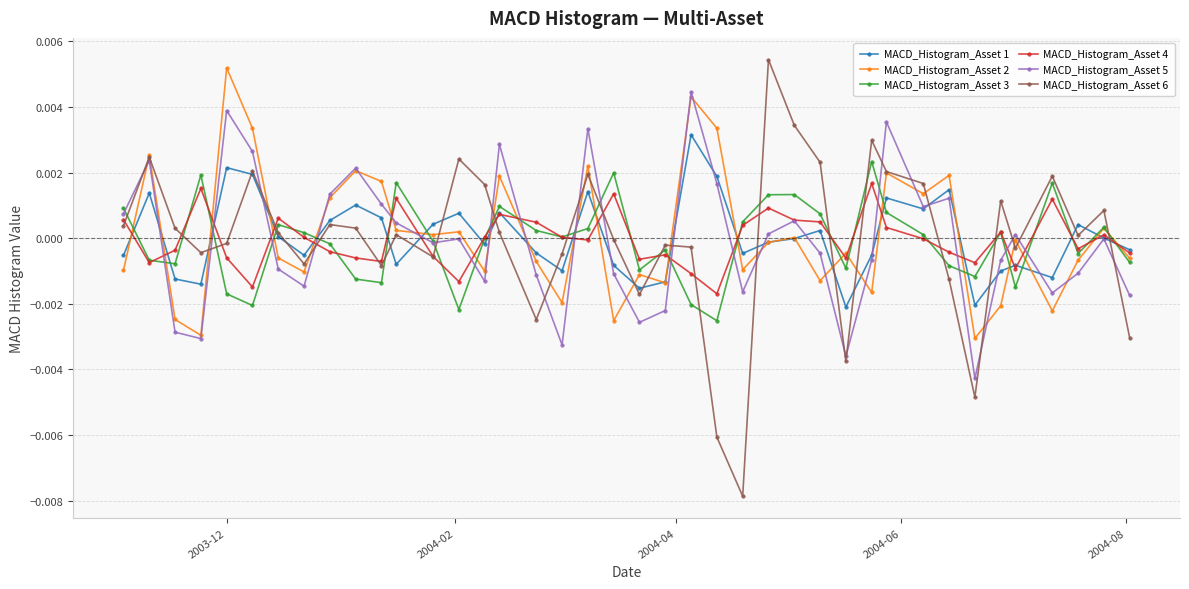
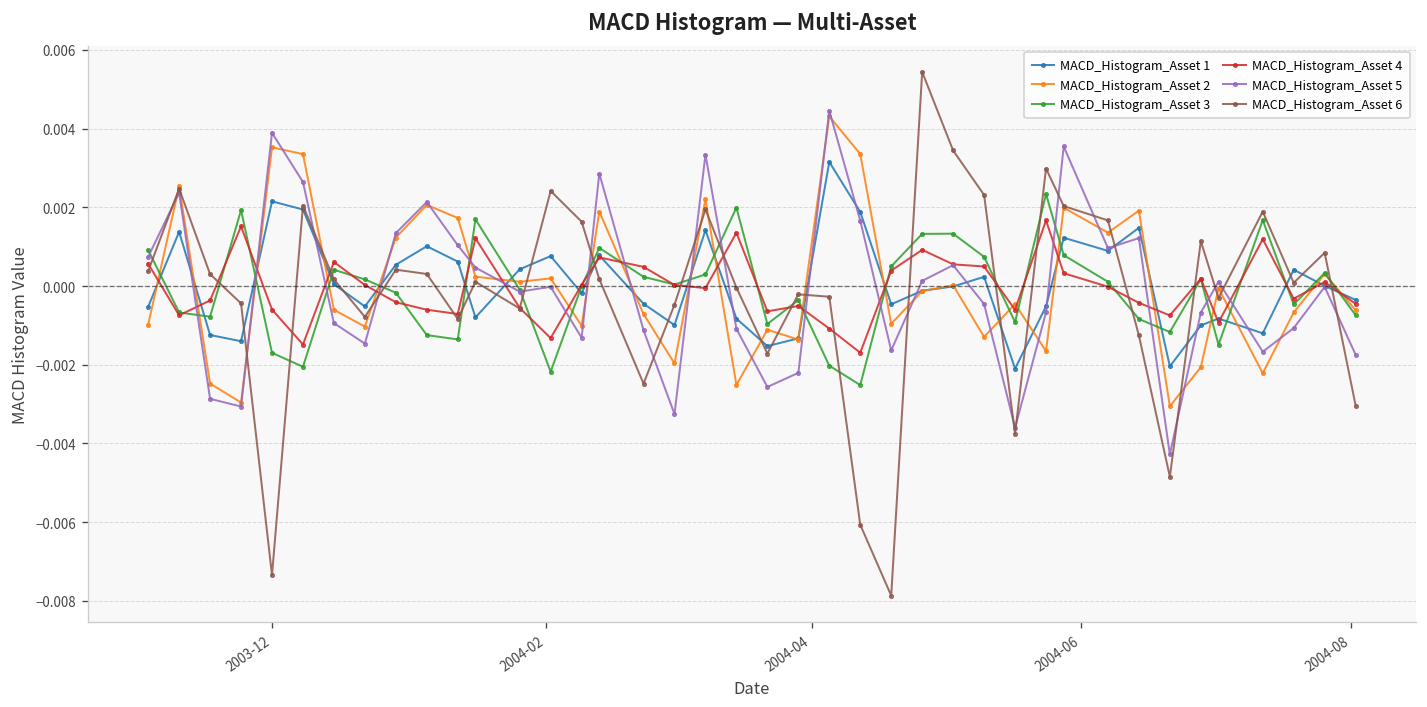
  {
    "MACD_Histogram_Asset 1": {
      "2003-12": 0.0022
    },
    "MACD_Histogram_Asset 2": {
-     "2003-12": 0.0052
+     "2003-12": 0.0035
    },
    "MACD_Histogram_Asset 3": {
      "2003-12": -0.0017
    },
    "MACD_Histogram_Asset 4": {
      "2003-12": -0.0006
    },
    "MACD_Histogram_Asset 5": {
      "2003-12": 0.0039
    },
    "MACD_Histogram_Asset 6": {
-     "2003-12": -0.0002
+     "2003-12": -0.0073
    }
  }
